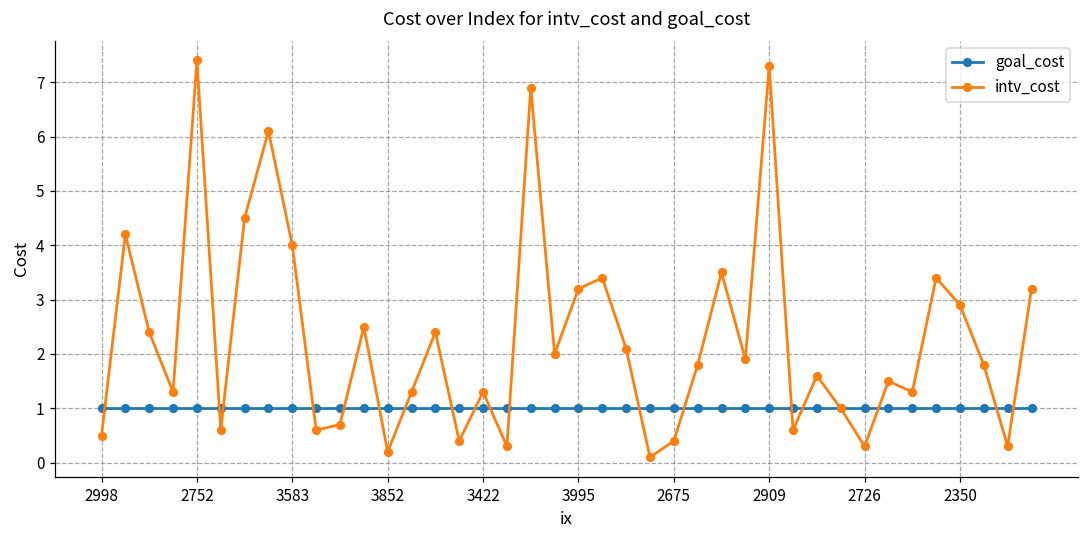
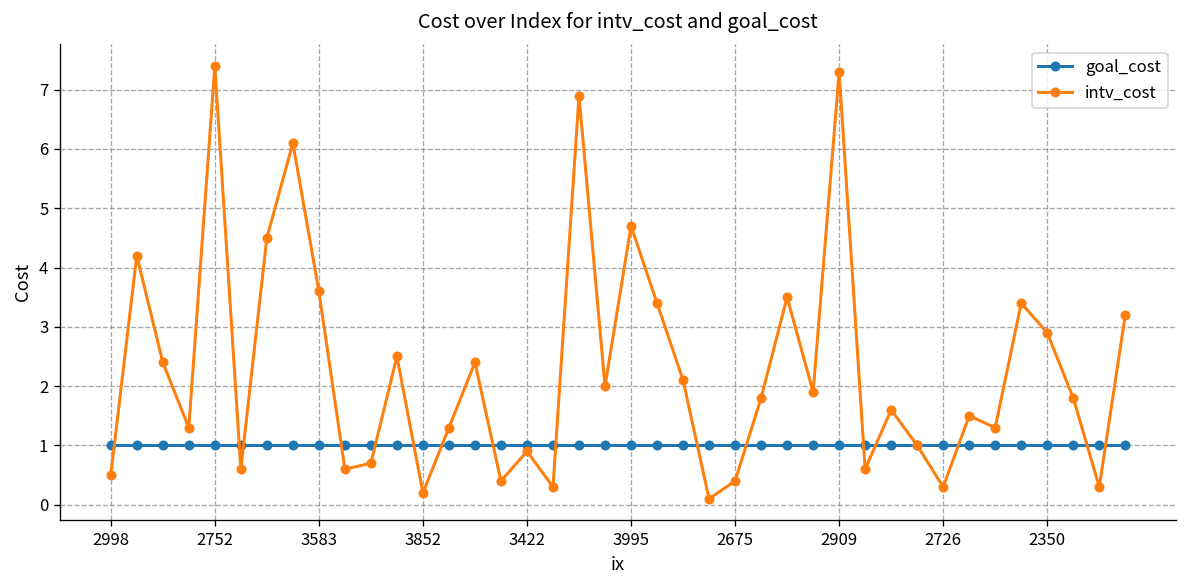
  {
    "goal_cost": {
      "2998": 1.0,
      "2752": 1.0,
      "3583": 1.0,
      "3852": 1.0,
      "3422": 1.0,
      "3995": 1.0,
      "2675": 1.0,
      "2909": 1.0,
      "2726": 1.0,
      "2350": 1.0
    },
    "intv_cost": {
      "2998": 0.5,
      "2752": 7.4,
-     "3583": 4.0,
+     "3583": 3.6,
      "3852": 0.2,
-     "3422": 1.3,
-     "3995": 3.2,
+     "3422": 0.9,
+     "3995": 4.7,
      "2675": 0.4,
      "2909": 7.3,
      "2726": 0.3,
      "2350": 2.9
    }
  }
